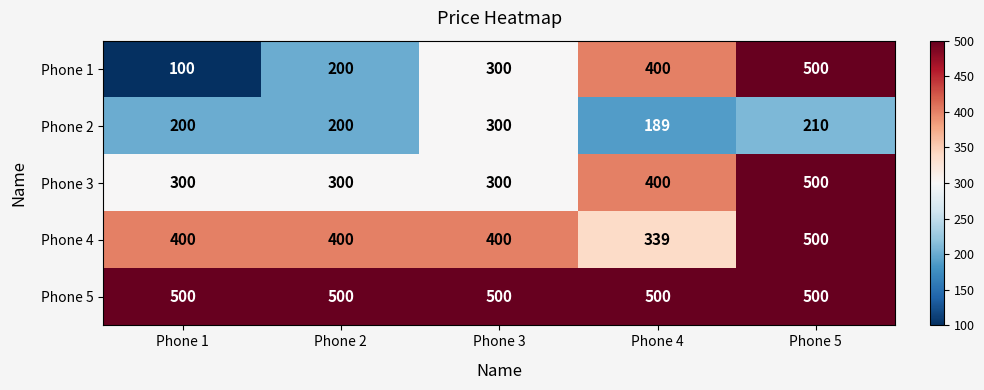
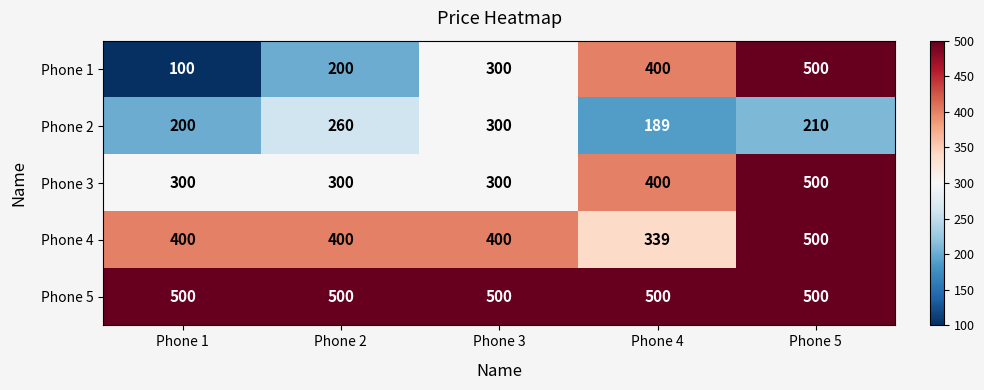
  {
    "Phone 1": {
      "Phone 1": 100,
      "Phone 2": 200,
      "Phone 3": 300,
      "Phone 4": 400,
      "Phone 5": 500
    },
    "Phone 2": {
      "Phone 1": 200,
-     "Phone 2": 200,
+     "Phone 2": 260,
      "Phone 3": 300,
      "Phone 4": 189,
      "Phone 5": 210
    },
    "Phone 3": {
      "Phone 1": 300,
      "Phone 2": 300,
      "Phone 3": 300,
      "Phone 4": 400,
      "Phone 5": 500
    },
    "Phone 4": {
      "Phone 1": 400,
      "Phone 2": 400,
      "Phone 3": 400,
      "Phone 4": 339,
      "Phone 5": 500
    },
    "Phone 5": {
      "Phone 1": 500,
      "Phone 2": 500,
      "Phone 3": 500,
      "Phone 4": 500,
      "Phone 5": 500
    }
  }
